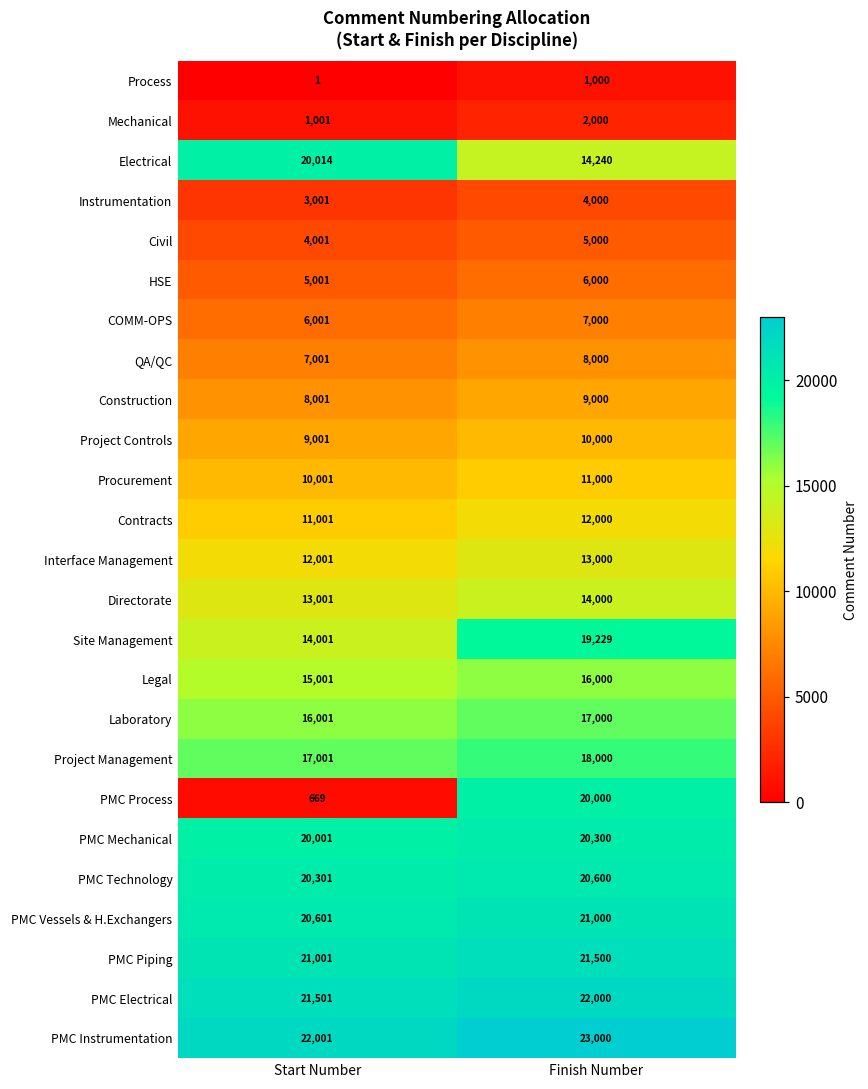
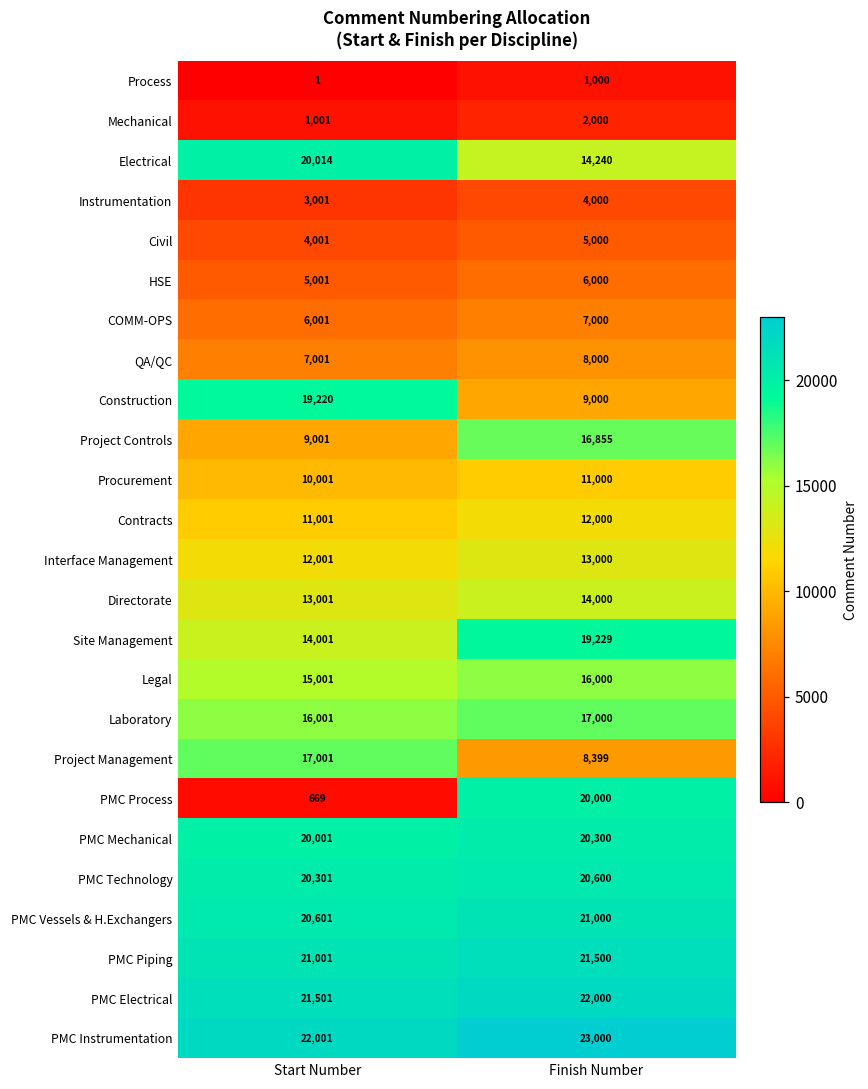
  {
    "Process": {
      "Start Number": "1",
      "Finish Number": "1,000"
    },
    "Mechanical": {
      "Start Number": "1,001",
      "Finish Number": "2,000"
    },
    "Electrical": {
      "Start Number": "20,014",
      "Finish Number": "14,240"
    },
    "Instrumentation": {
      "Start Number": "3,001",
      "Finish Number": "4,000"
    },
    "Civil": {
      "Start Number": "4,001",
      "Finish Number": "5,000"
    },
    "HSE": {
      "Start Number": "5,001",
      "Finish Number": "6,000"
    },
    "COMM-OPS": {
      "Start Number": "6,001",
      "Finish Number": "7,000"
    },
    "QA/QC": {
      "Start Number": "7,001",
      "Finish Number": "8,000"
    },
    "Construction": {
-     "Start Number": "8,001",
+     "Start Number": "19,220",
      "Finish Number": "9,000"
    },
    "Project Controls": {
      "Start Number": "9,001",
-     "Finish Number": "10,000"
+     "Finish Number": "16,855"
    },
    "Procurement": {
      "Start Number": "10,001",
      "Finish Number": "11,000"
    },
    "Contracts": {
      "Start Number": "11,001",
      "Finish Number": "12,000"
    },
    "Interface Management": {
      "Start Number": "12,001",
      "Finish Number": "13,000"
    },
    "Directorate": {
      "Start Number": "13,001",
      "Finish Number": "14,000"
    },
    "Site Management": {
      "Start Number": "14,001",
      "Finish Number": "19,229"
    },
    "Legal": {
      "Start Number": "15,001",
      "Finish Number": "16,000"
    },
    "Laboratory": {
      "Start Number": "16,001",
      "Finish Number": "17,000"
    },
    "Project Management": {
      "Start Number": "17,001",
-     "Finish Number": "18,000"
+     "Finish Number": "8,399"
    },
    "PMC Process": {
      "Start Number": "669",
      "Finish Number": "20,000"
    },
    "PMC Mechanical": {
      "Start Number": "20,001",
      "Finish Number": "20,300"
    },
    "PMC Technology": {
      "Start Number": "20,301",
      "Finish Number": "20,600"
    },
    "PMC Vessels & H.Exchangers": {
      "Start Number": "20,601",
      "Finish Number": "21,000"
    },
    "PMC Piping": {
      "Start Number": "21,001",
      "Finish Number": "21,500"
    },
    "PMC Electrical": {
      "Start Number": "21,501",
      "Finish Number": "22,000"
    },
    "PMC Instrumentation": {
      "Start Number": "22,001",
      "Finish Number": "23,000"
    }
  }
